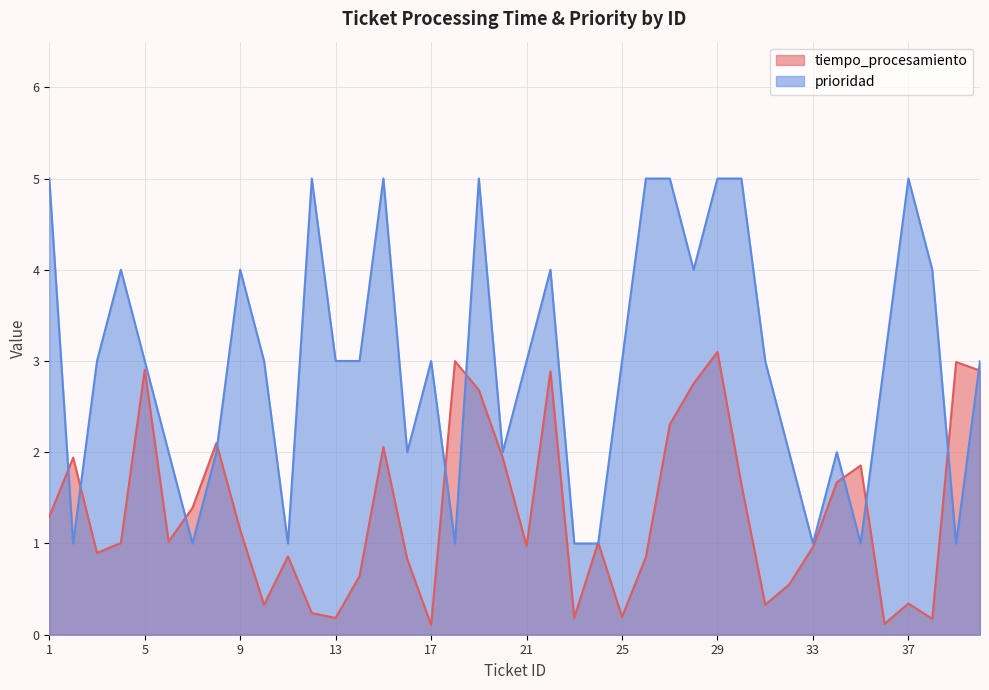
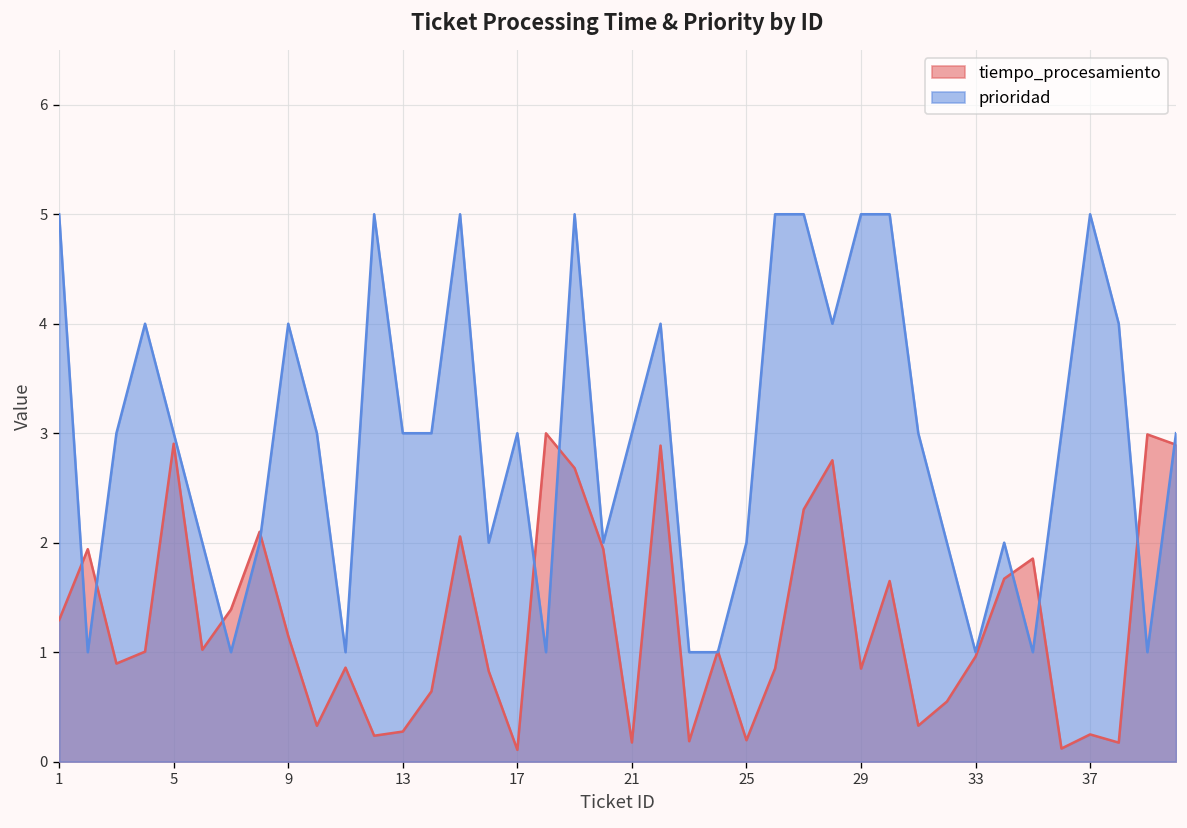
  {
    "tiempo_procesamiento": {
      "1": 1.3,
      "5": 2.9,
      "9": 1.1,
-     "13": 0.2,
+     "13": 0.3,
      "17": 0.1,
-     "21": 1.0,
+     "21": 0.2,
      "25": 0.2,
-     "29": 3.1,
+     "29": 0.9,
      "33": 1.0,
-     "37": 0.3
+     "37": 0.2
    },
    "prioridad": {
      "1": 5,
      "5": 3,
      "9": 4,
      "13": 3,
      "17": 3,
      "21": 3,
-     "25": 3,
+     "25": 2,
      "29": 5,
      "33": 1,
      "37": 5
    }
  }
